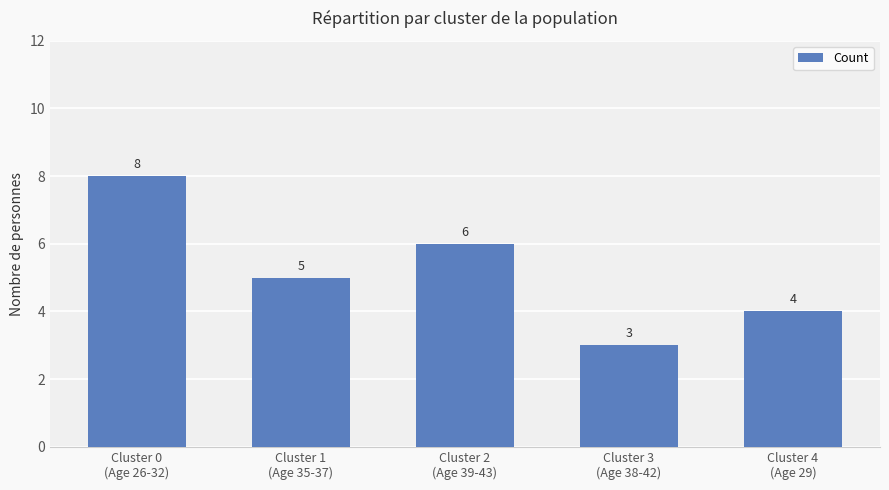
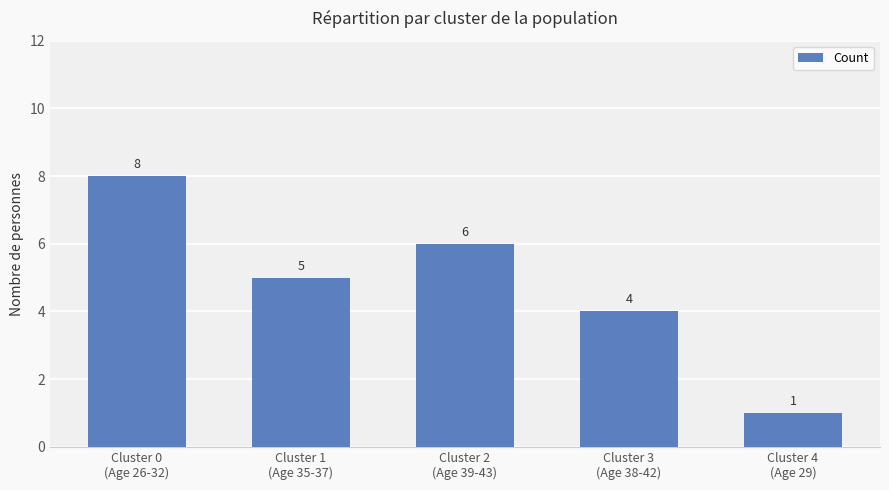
  {
    "Cluster 0 (Age 26-32)": 8,
    "Cluster 1 (Age 35-37)": 5,
    "Cluster 2 (Age 39-43)": 6,
-   "Cluster 3 (Age 38-42)": 3,
-   "Cluster 4 (Age 29)": 4
+   "Cluster 3 (Age 38-42)": 4,
+   "Cluster 4 (Age 29)": 1
  }
